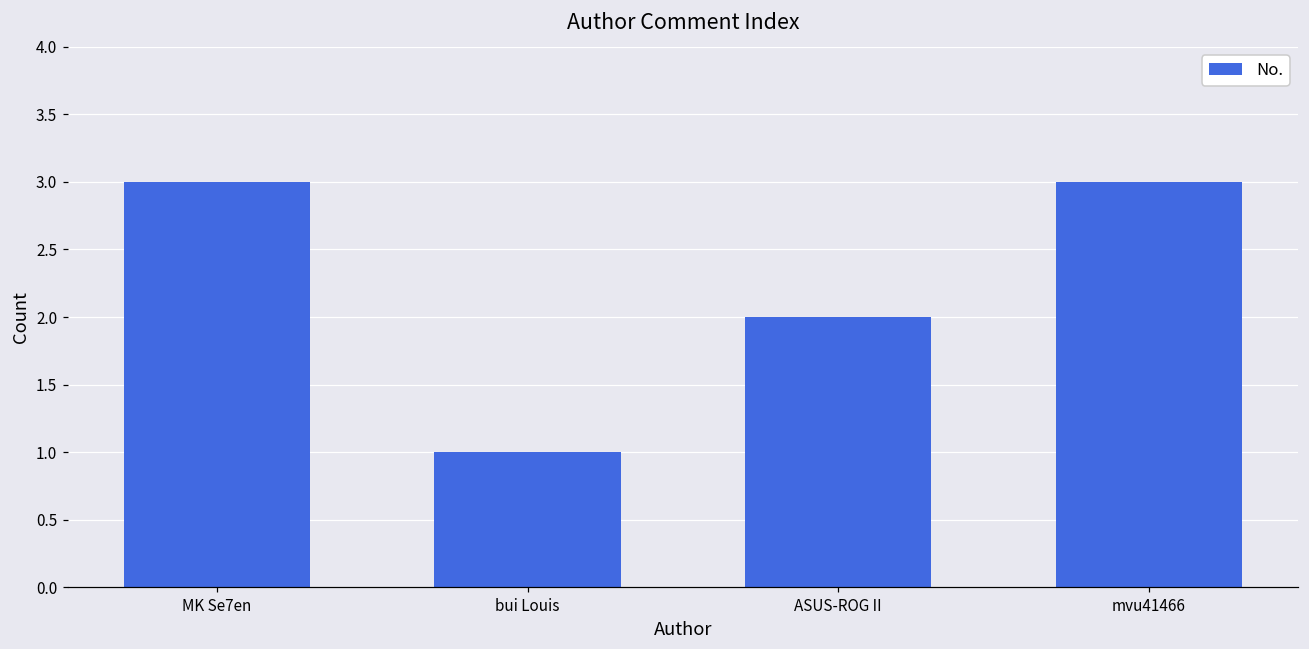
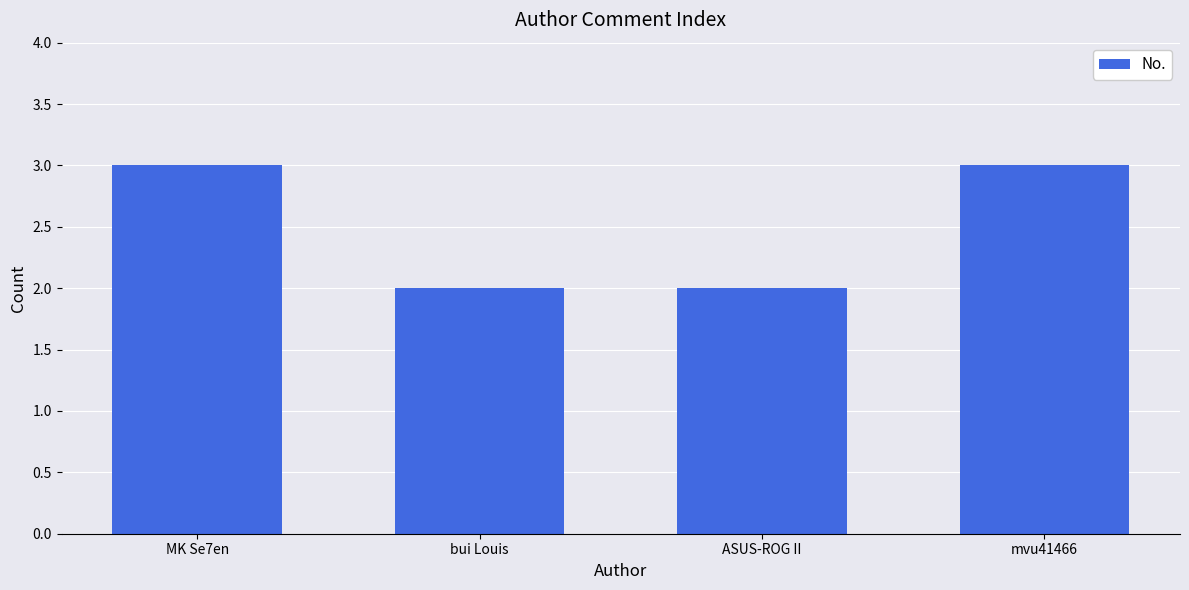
  {
    "MK Se7en": 3,
-   "bui Louis": 1,
+   "bui Louis": 2,
    "ASUS-ROG II": 2,
    "mvu41466": 3
  }
